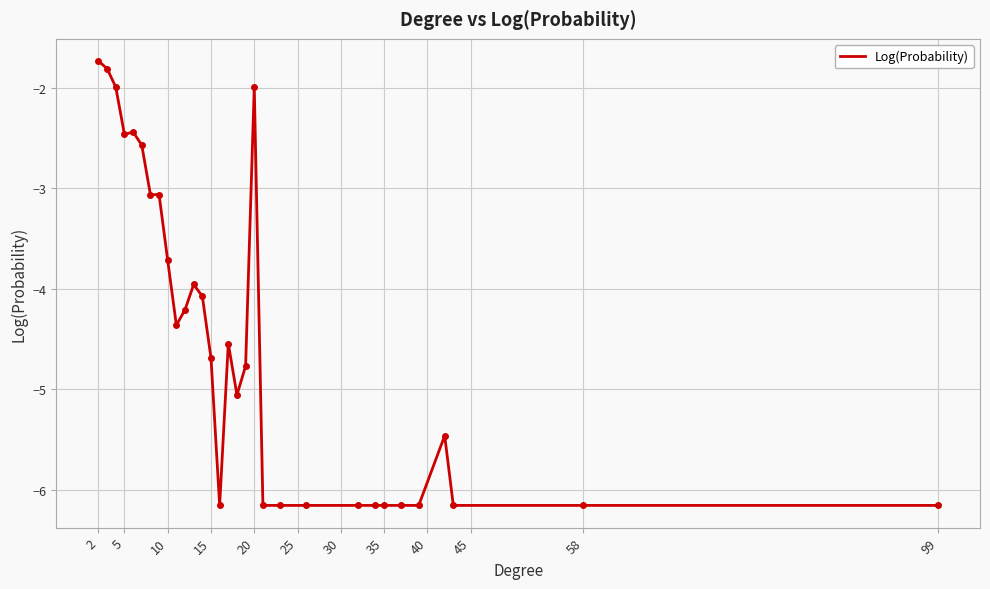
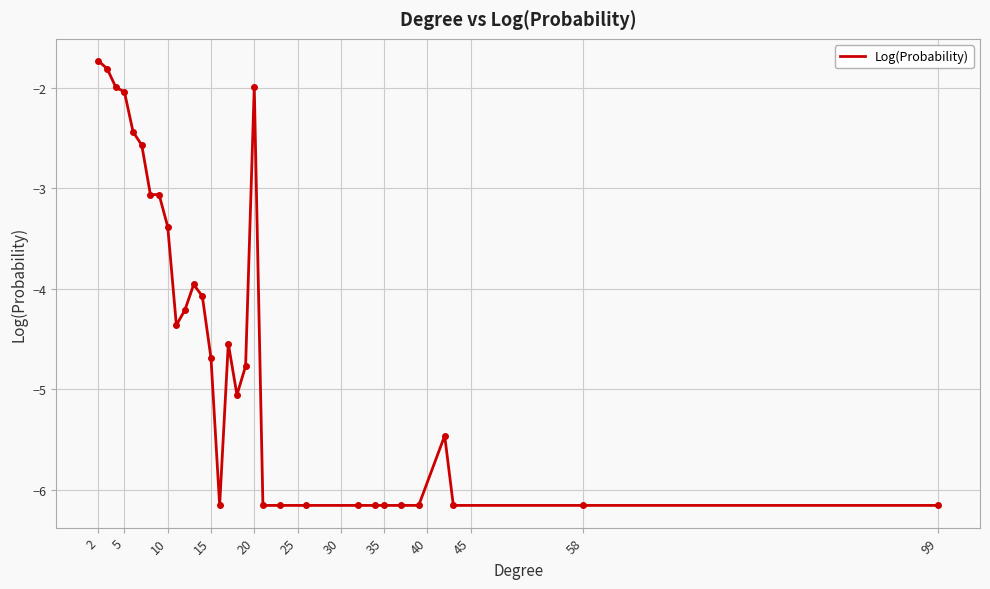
  {
    "2": -1.74,
-   "5": -2.47,
-   "10": -3.72,
+   "5": -2.04,
+   "10": -3.38,
    "15": -4.69,
    "20": -1.99,
    "35": -6.15,
    "58": -6.15,
    "99": -6.15
  }
